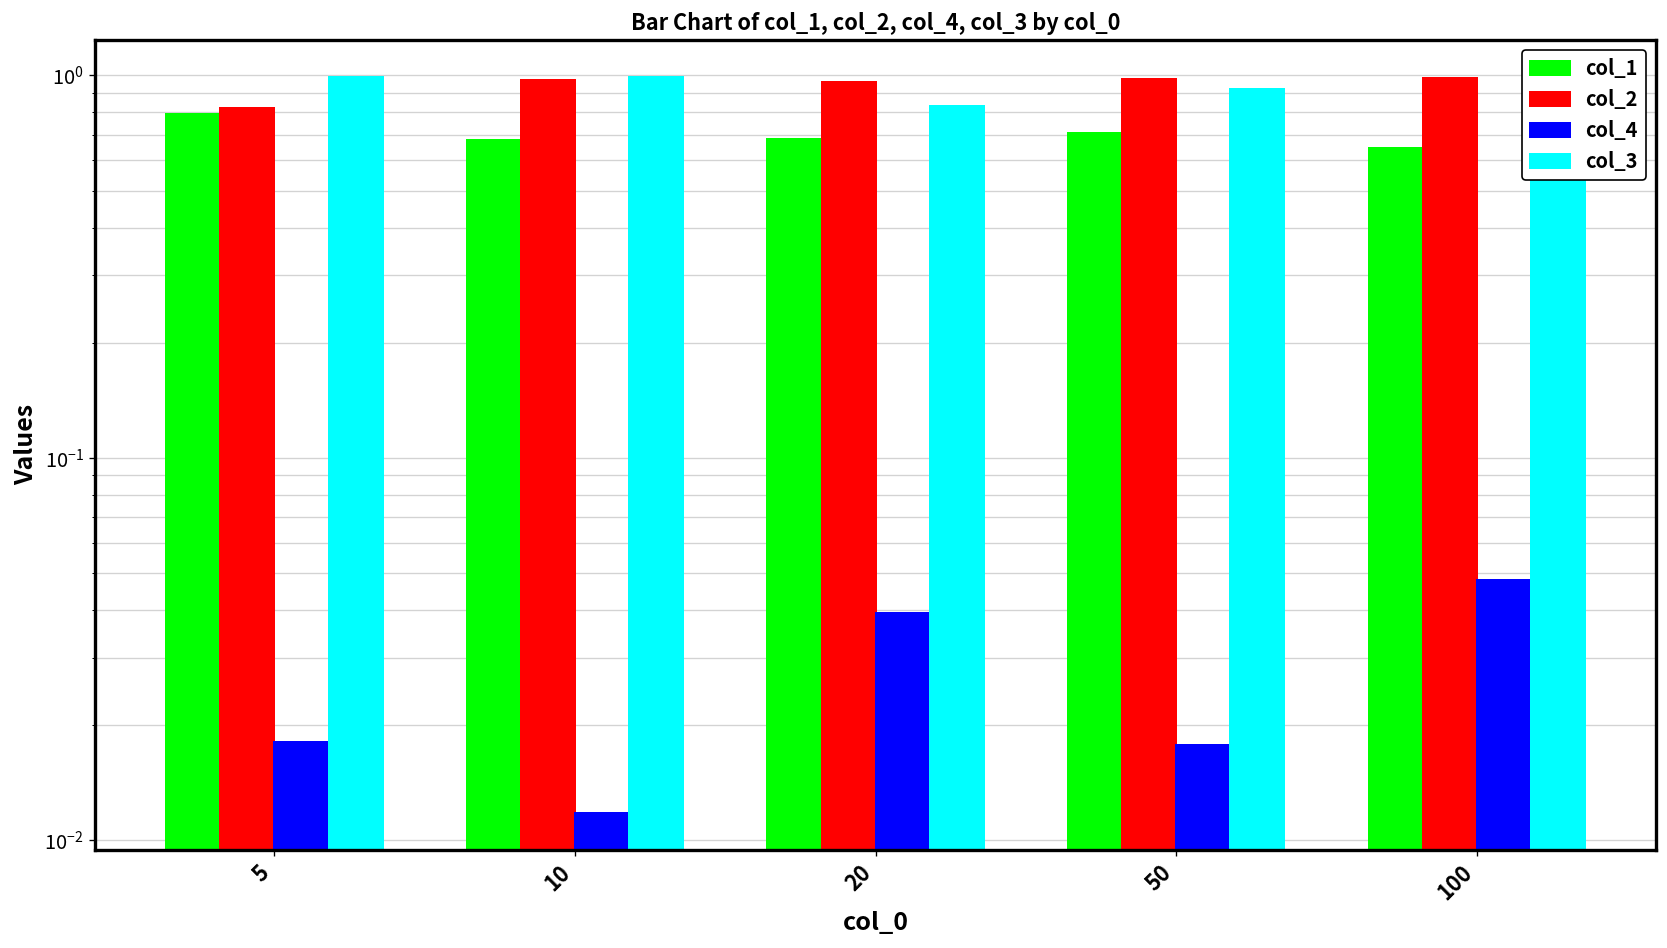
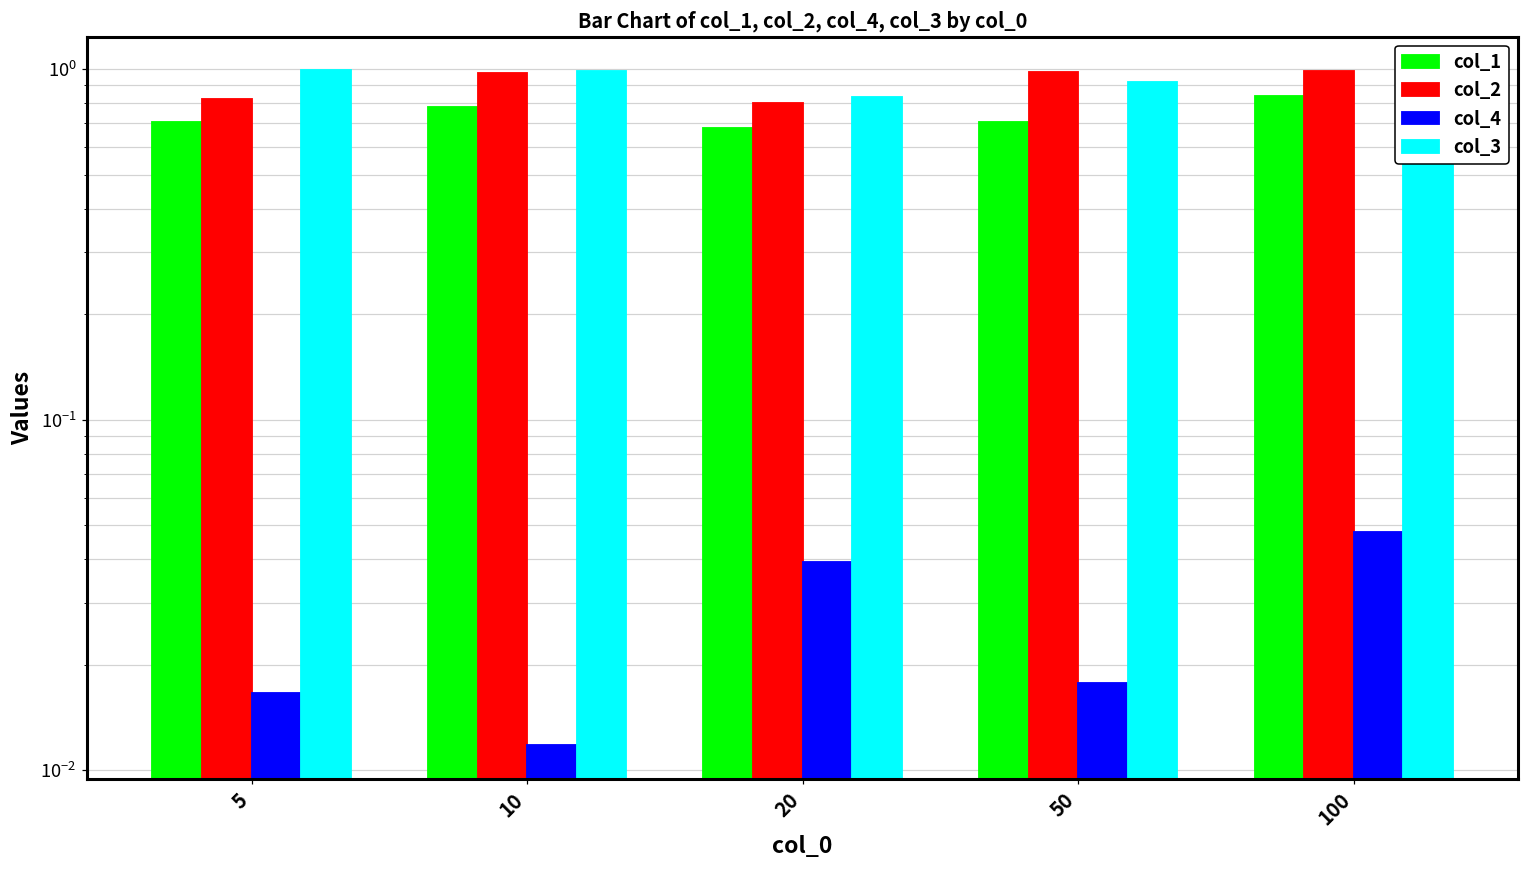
  {
    "col_1": {
-     "5": 0.79,
-     "10": 0.68,
+     "5": 0.71,
+     "10": 0.78,
      "20": 0.68,
      "50": 0.71,
-     "100": 0.64
+     "100": 0.84
    },
    "col_2": {
      "5": 0.82,
      "10": 0.97,
-     "20": 0.96,
+     "20": 0.80,
      "50": 0.98,
      "100": 0.98
    },
    "col_4": {
-     "5": 0.018,
+     "5": 0.017,
      "10": 0.012,
      "20": 0.039,
      "50": 0.018,
      "100": 0.048
    },
    "col_3": {
      "5": 0.99,
      "10": 0.99,
      "20": 0.83,
      "50": 0.92
    }
  }
